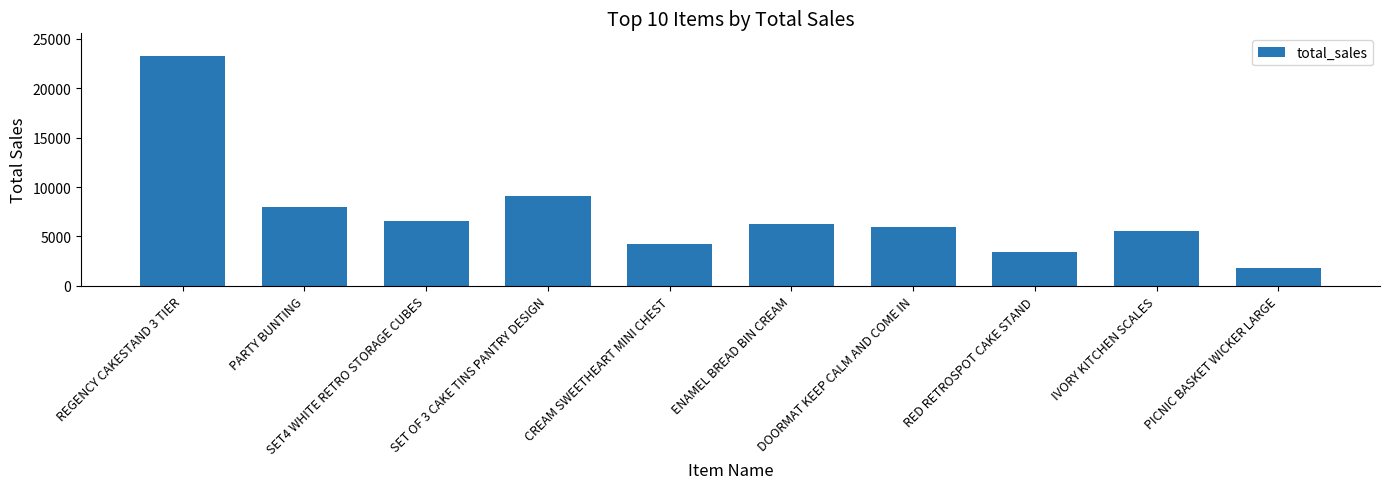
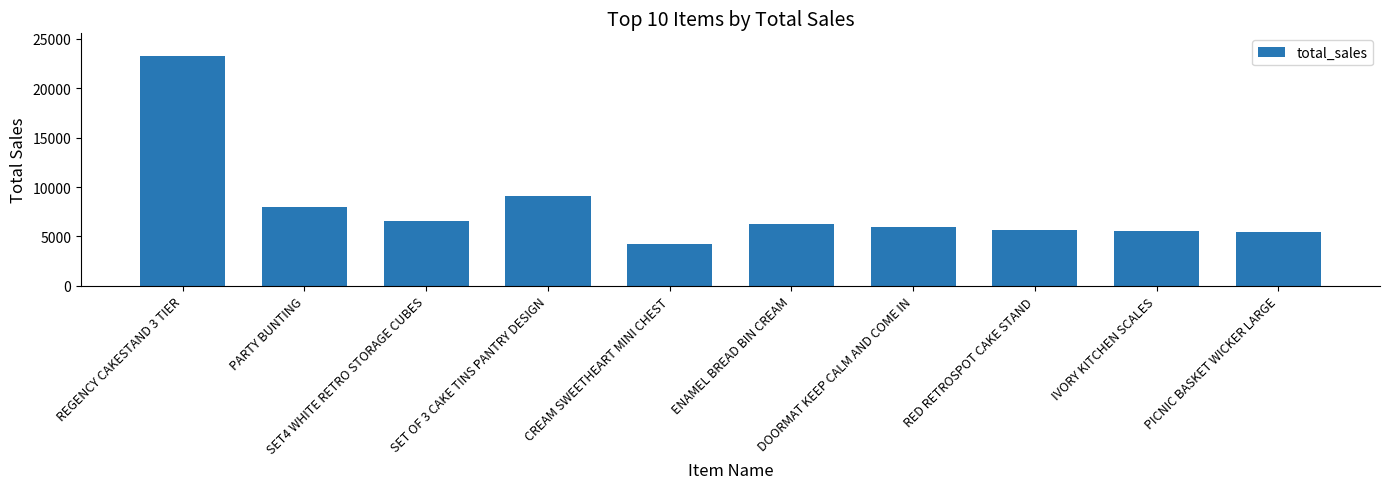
  {
    "REGENCY CAKESTAND 3 TIER": 23000,
    "PARTY BUNTING": 8000,
    "SET4 WHITE RETRO STORAGE CUBES": 7000,
    "SET OF 3 CAKE TINS PANTRY DESIGN": 9000,
    "CREAM SWEETHEART MINI CHEST": 4000,
    "ENAMEL BREAD BIN CREAM": 6000,
    "DOORMAT KEEP CALM AND COME IN": 6000,
-   "RED RETROSPOT CAKE STAND": 3000,
+   "RED RETROSPOT CAKE STAND": 6000,
    "IVORY KITCHEN SCALES": 6000,
-   "PICNIC BASKET WICKER LARGE": 2000
+   "PICNIC BASKET WICKER LARGE": 5000
  }
